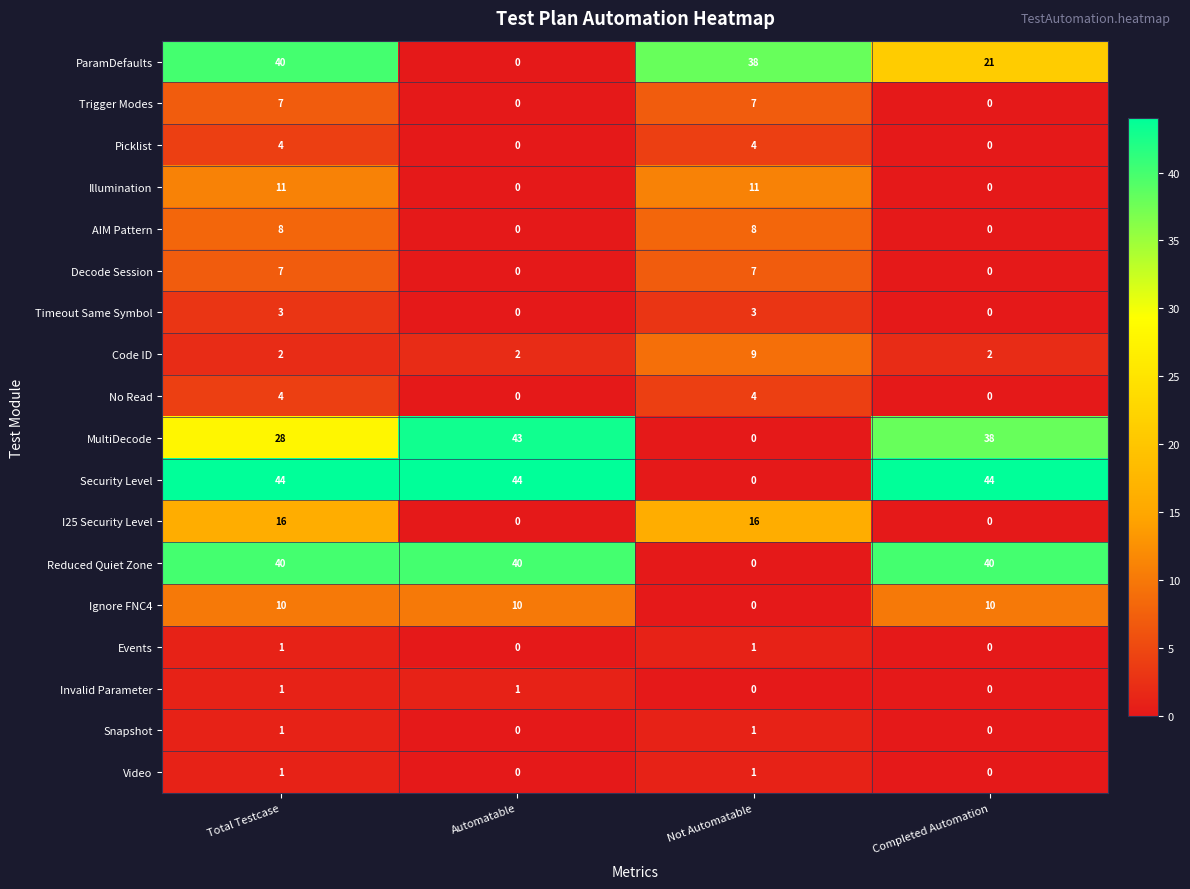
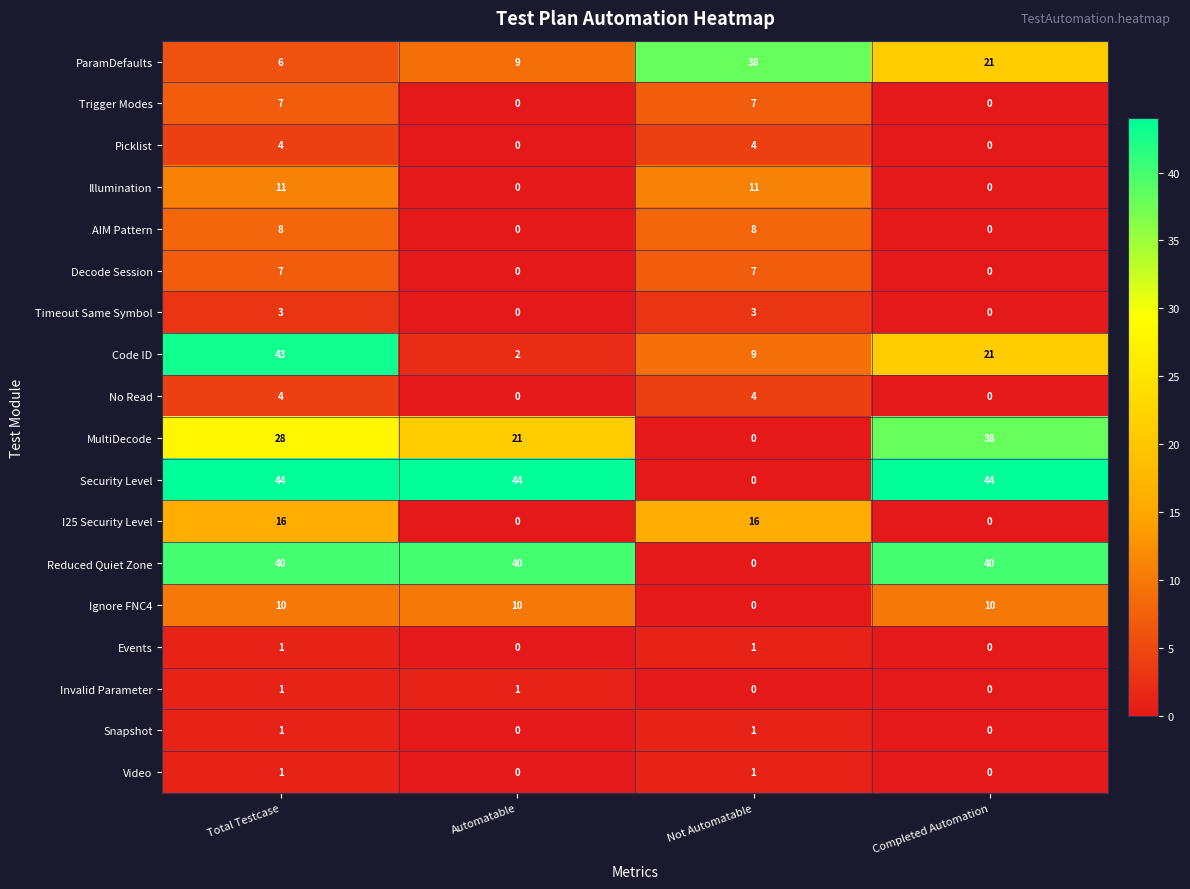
  {
    "ParamDefaults": {
-     "Total Testcase": 40,
-     "Automatable": 0,
+     "Total Testcase": 6,
+     "Automatable": 9,
      "Not Automatable": 38,
      "Completed Automation": 21
    },
    "Trigger Modes": {
      "Total Testcase": 7,
      "Automatable": 0,
      "Not Automatable": 7,
      "Completed Automation": 0
    },
    "Picklist": {
      "Total Testcase": 4,
      "Automatable": 0,
      "Not Automatable": 4,
      "Completed Automation": 0
    },
    "Illumination": {
      "Total Testcase": 11,
      "Automatable": 0,
      "Not Automatable": 11,
      "Completed Automation": 0
    },
    "AIM Pattern": {
      "Total Testcase": 8,
      "Automatable": 0,
      "Not Automatable": 8,
      "Completed Automation": 0
    },
    "Decode Session": {
      "Total Testcase": 7,
      "Automatable": 0,
      "Not Automatable": 7,
      "Completed Automation": 0
    },
    "Timeout Same Symbol": {
      "Total Testcase": 3,
      "Automatable": 0,
      "Not Automatable": 3,
      "Completed Automation": 0
    },
    "Code ID": {
-     "Total Testcase": 2,
+     "Total Testcase": 43,
      "Automatable": 2,
      "Not Automatable": 9,
-     "Completed Automation": 2
+     "Completed Automation": 21
    },
    "No Read": {
      "Total Testcase": 4,
      "Automatable": 0,
      "Not Automatable": 4,
      "Completed Automation": 0
    },
    "MultiDecode": {
      "Total Testcase": 28,
-     "Automatable": 43,
+     "Automatable": 21,
      "Not Automatable": 0,
      "Completed Automation": 38
    },
    "Security Level": {
      "Total Testcase": 44,
      "Automatable": 44,
      "Not Automatable": 0,
      "Completed Automation": 44
    },
    "I25 Security Level": {
      "Total Testcase": 16,
      "Automatable": 0,
      "Not Automatable": 16,
      "Completed Automation": 0
    },
    "Reduced Quiet Zone": {
      "Total Testcase": 40,
      "Automatable": 40,
      "Not Automatable": 0,
      "Completed Automation": 40
    },
    "Ignore FNC4": {
      "Total Testcase": 10,
      "Automatable": 10,
      "Not Automatable": 0,
      "Completed Automation": 10
    },
    "Events": {
      "Total Testcase": 1,
      "Automatable": 0,
      "Not Automatable": 1,
      "Completed Automation": 0
    },
    "Invalid Parameter": {
      "Total Testcase": 1,
      "Automatable": 1,
      "Not Automatable": 0,
      "Completed Automation": 0
    },
    "Snapshot": {
      "Total Testcase": 1,
      "Automatable": 0,
      "Not Automatable": 1,
      "Completed Automation": 0
    },
    "Video": {
      "Total Testcase": 1,
      "Automatable": 0,
      "Not Automatable": 1,
      "Completed Automation": 0
    }
  }
